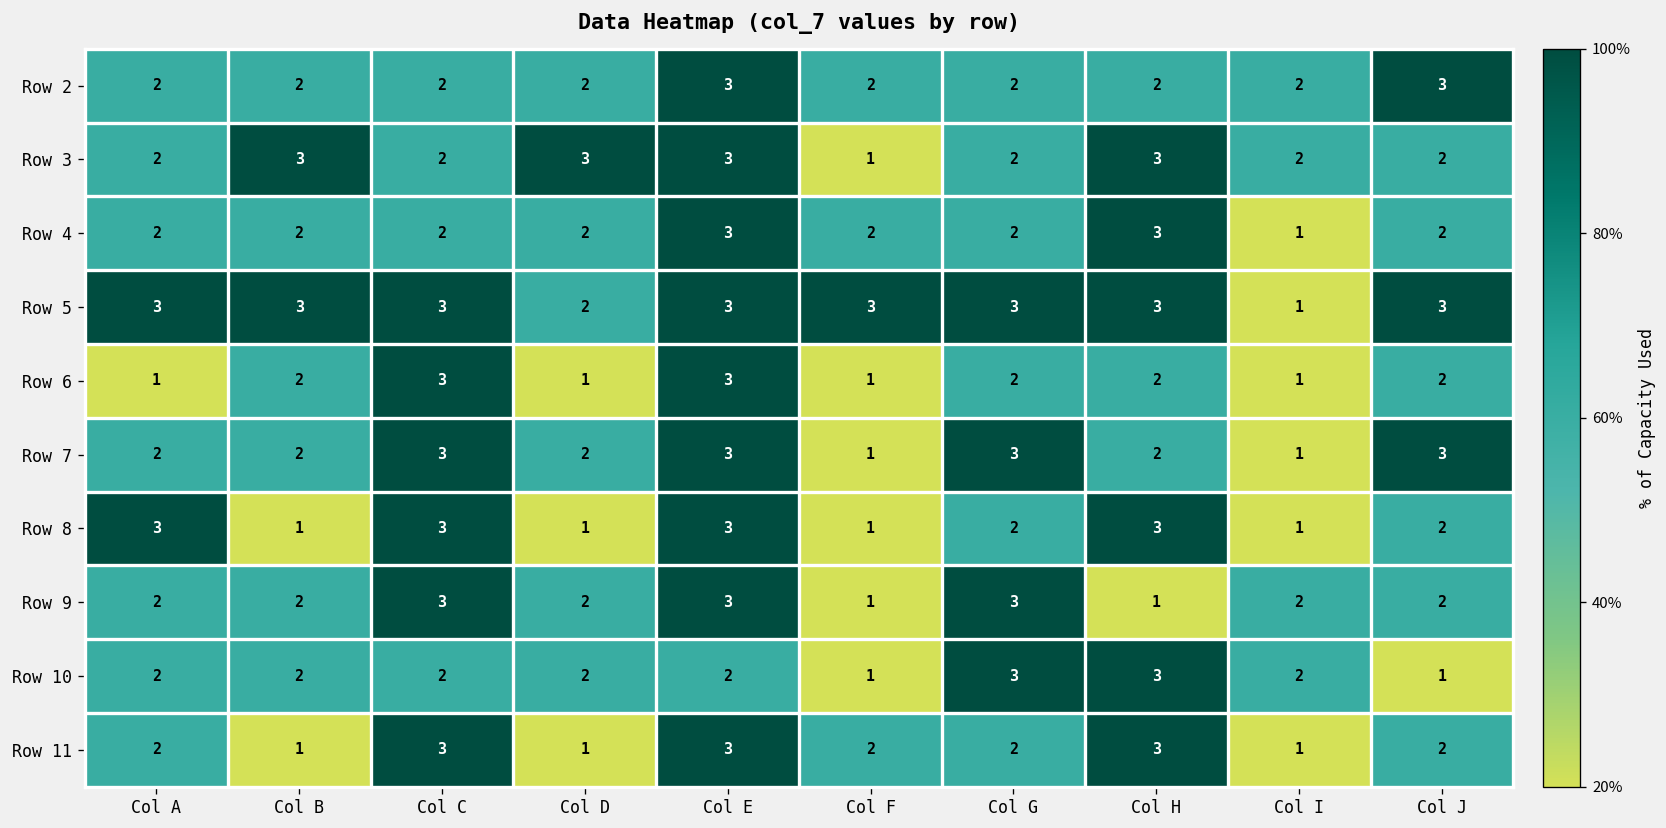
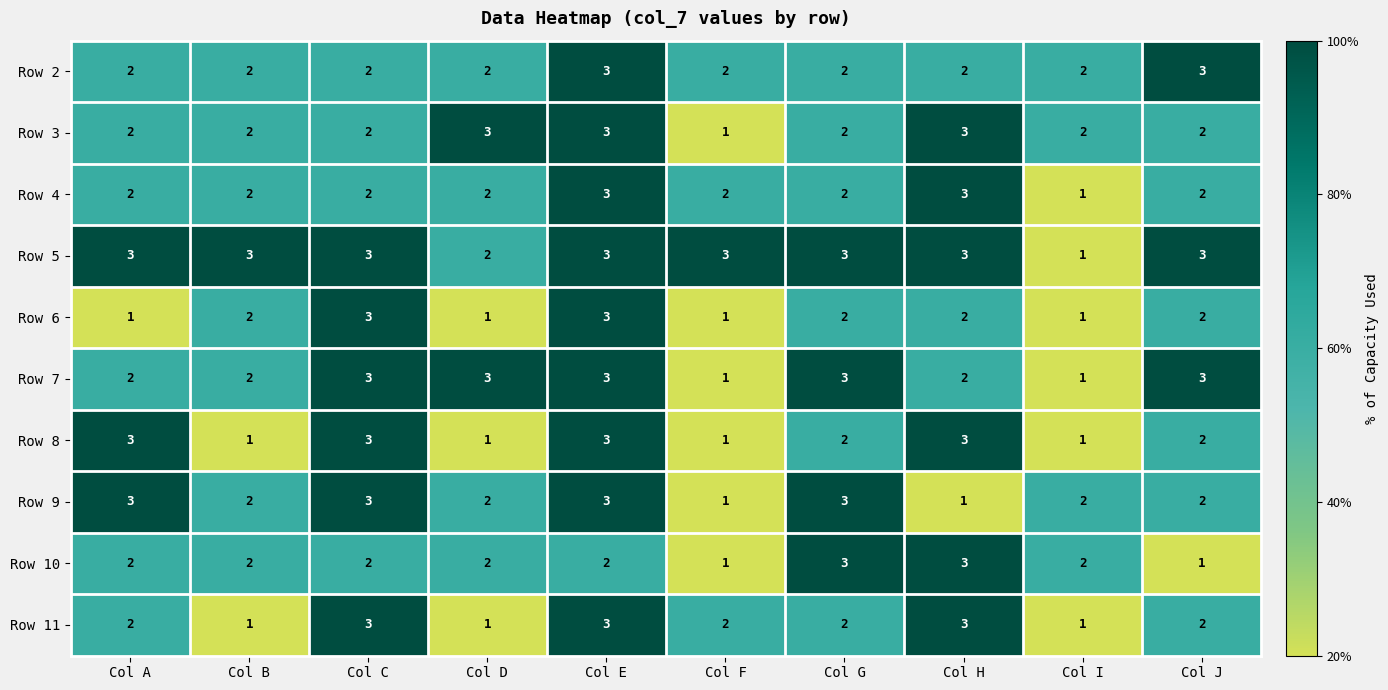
  {
    "Row 2": {
      "Col A": 2,
      "Col B": 2,
      "Col C": 2,
      "Col D": 2,
      "Col E": 3,
      "Col F": 2,
      "Col G": 2,
      "Col H": 2,
      "Col I": 2,
      "Col J": 3
    },
    "Row 3": {
      "Col A": 2,
-     "Col B": 3,
+     "Col B": 2,
      "Col C": 2,
      "Col D": 3,
      "Col E": 3,
      "Col F": 1,
      "Col G": 2,
      "Col H": 3,
      "Col I": 2,
      "Col J": 2
    },
    "Row 4": {
      "Col A": 2,
      "Col B": 2,
      "Col C": 2,
      "Col D": 2,
      "Col E": 3,
      "Col F": 2,
      "Col G": 2,
      "Col H": 3,
      "Col I": 1,
      "Col J": 2
    },
    "Row 5": {
      "Col A": 3,
      "Col B": 3,
      "Col C": 3,
      "Col D": 2,
      "Col E": 3,
      "Col F": 3,
      "Col G": 3,
      "Col H": 3,
      "Col I": 1,
      "Col J": 3
    },
    "Row 6": {
      "Col A": 1,
      "Col B": 2,
      "Col C": 3,
      "Col D": 1,
      "Col E": 3,
      "Col F": 1,
      "Col G": 2,
      "Col H": 2,
      "Col I": 1,
      "Col J": 2
    },
    "Row 7": {
      "Col A": 2,
      "Col B": 2,
      "Col C": 3,
-     "Col D": 2,
+     "Col D": 3,
      "Col E": 3,
      "Col F": 1,
      "Col G": 3,
      "Col H": 2,
      "Col I": 1,
      "Col J": 3
    },
    "Row 8": {
      "Col A": 3,
      "Col B": 1,
      "Col C": 3,
      "Col D": 1,
      "Col E": 3,
      "Col F": 1,
      "Col G": 2,
      "Col H": 3,
      "Col I": 1,
      "Col J": 2
    },
    "Row 9": {
-     "Col A": 2,
+     "Col A": 3,
      "Col B": 2,
      "Col C": 3,
      "Col D": 2,
      "Col E": 3,
      "Col F": 1,
      "Col G": 3,
      "Col H": 1,
      "Col I": 2,
      "Col J": 2
    },
    "Row 10": {
      "Col A": 2,
      "Col B": 2,
      "Col C": 2,
      "Col D": 2,
      "Col E": 2,
      "Col F": 1,
      "Col G": 3,
      "Col H": 3,
      "Col I": 2,
      "Col J": 1
    },
    "Row 11": {
      "Col A": 2,
      "Col B": 1,
      "Col C": 3,
      "Col D": 1,
      "Col E": 3,
      "Col F": 2,
      "Col G": 2,
      "Col H": 3,
      "Col I": 1,
      "Col J": 2
    }
  }
